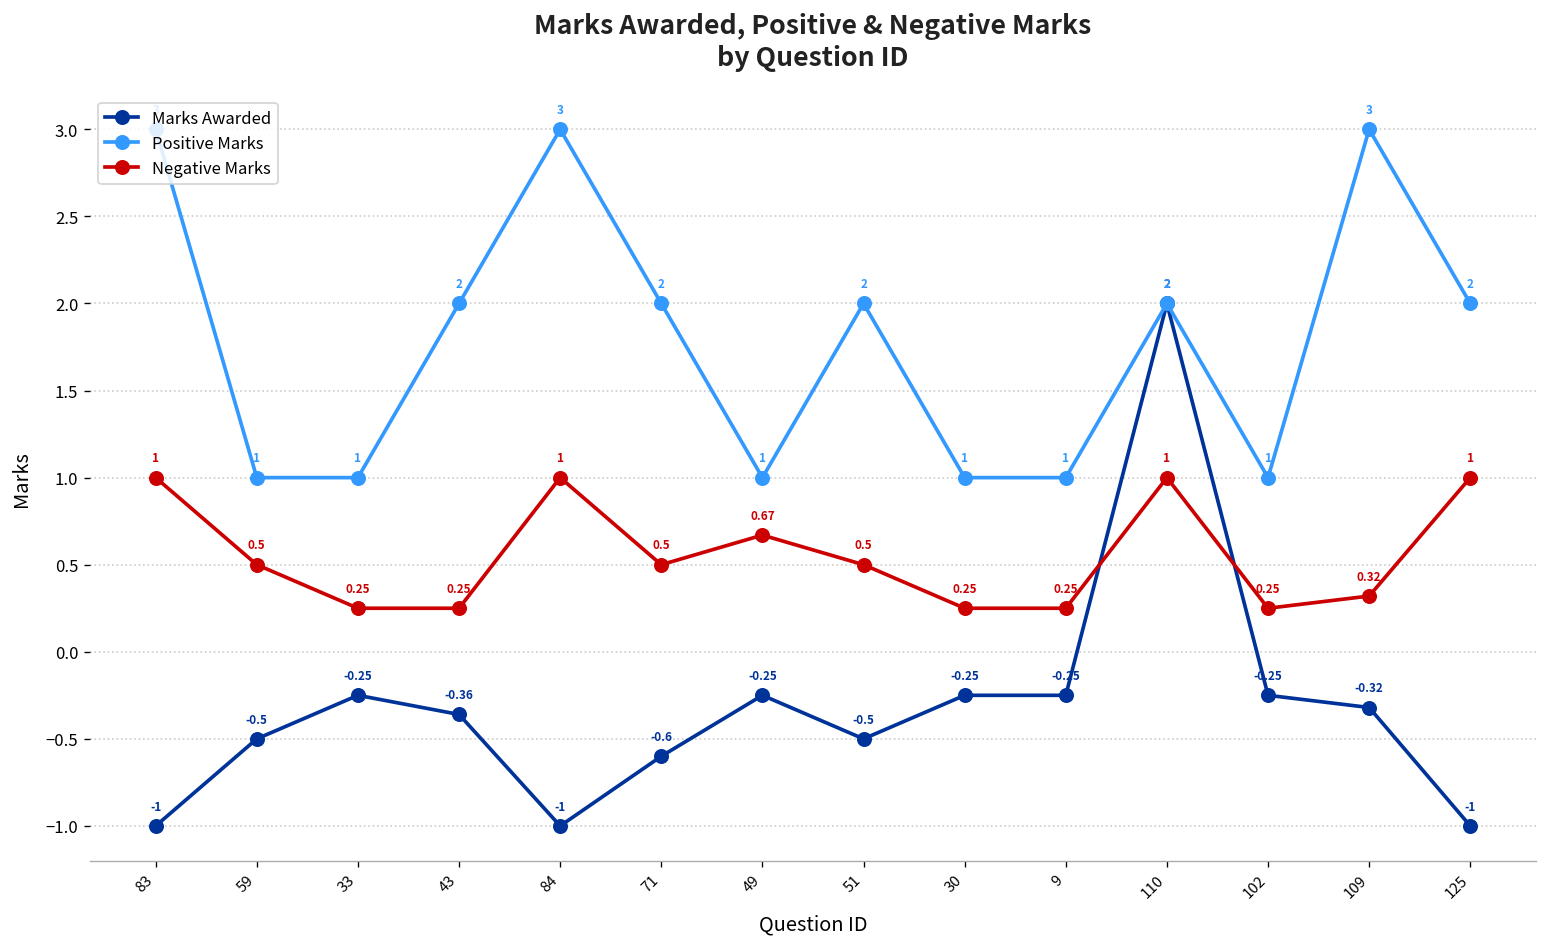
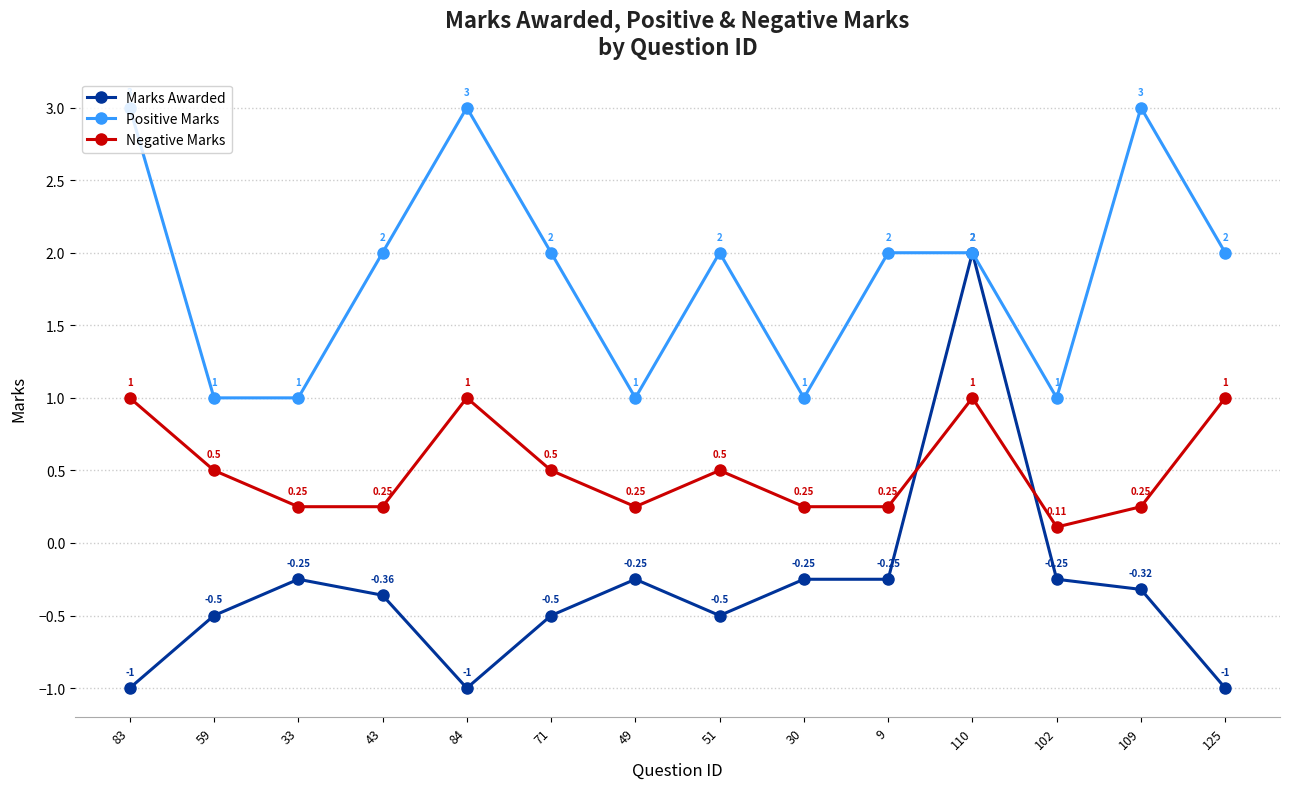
  {
    "Marks Awarded": {
      "83": -1,
      "59": -0.5,
      "33": -0.25,
      "43": -0.36,
      "84": -1,
-     "71": -0.6,
+     "71": -0.5,
      "49": -0.25,
      "51": -0.5,
      "30": -0.25,
      "9": -0.25,
      "102": -0.25,
      "109": -0.32,
      "125": -1
    },
    "Positive Marks": {
      "59": 1,
      "33": 1,
      "43": 2,
      "84": 3,
      "71": 2,
      "49": 1,
      "51": 2,
      "30": 1,
-     "9": 1,
+     "9": 2,
      "102": 1,
      "109": 3,
      "125": 2
    },
    "Negative Marks": {
      "83": 1,
      "59": 0.5,
      "33": 0.25,
      "43": 0.25,
      "84": 1,
      "71": 0.5,
-     "49": 0.67,
+     "49": 0.25,
      "51": 0.5,
      "30": 0.25,
      "9": 0.25,
      "110": 1,
-     "102": 0.25,
-     "109": 0.32,
+     "102": 0.11,
+     "109": 0.25,
      "125": 1
    }
  }
